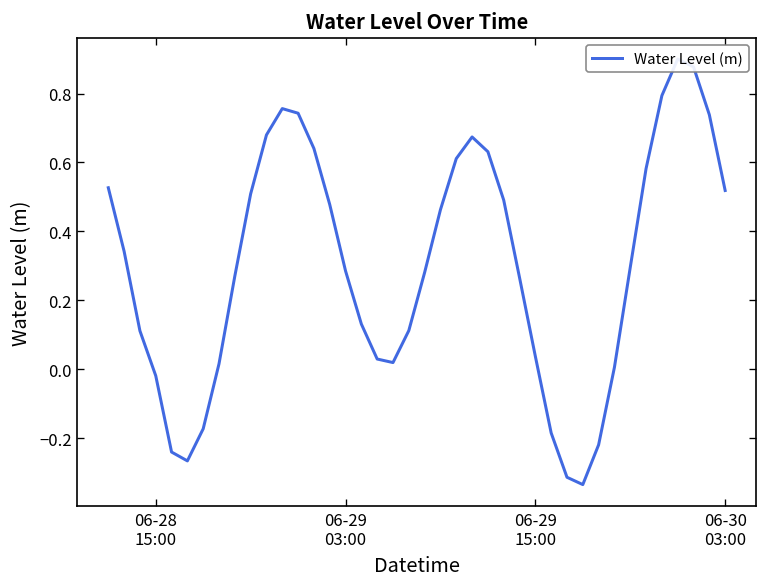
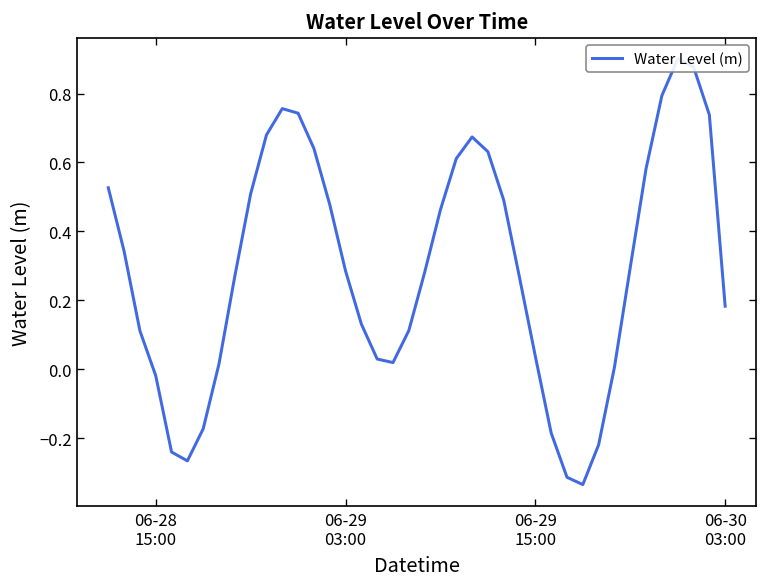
  {
    "06-28 15:00": -0.02,
    "06-29 03:00": 0.29,
    "06-29 15:00": 0.04,
-   "06-30 03:00": 0.52
+   "06-30 03:00": 0.18
  }
